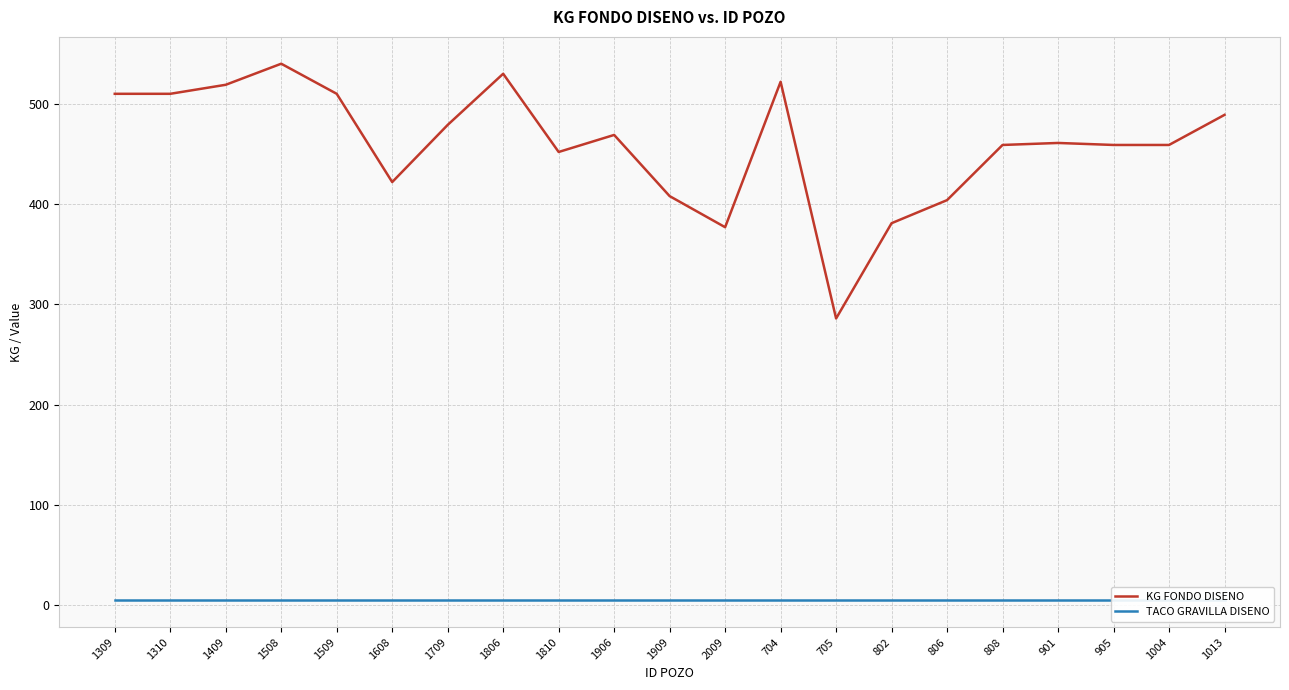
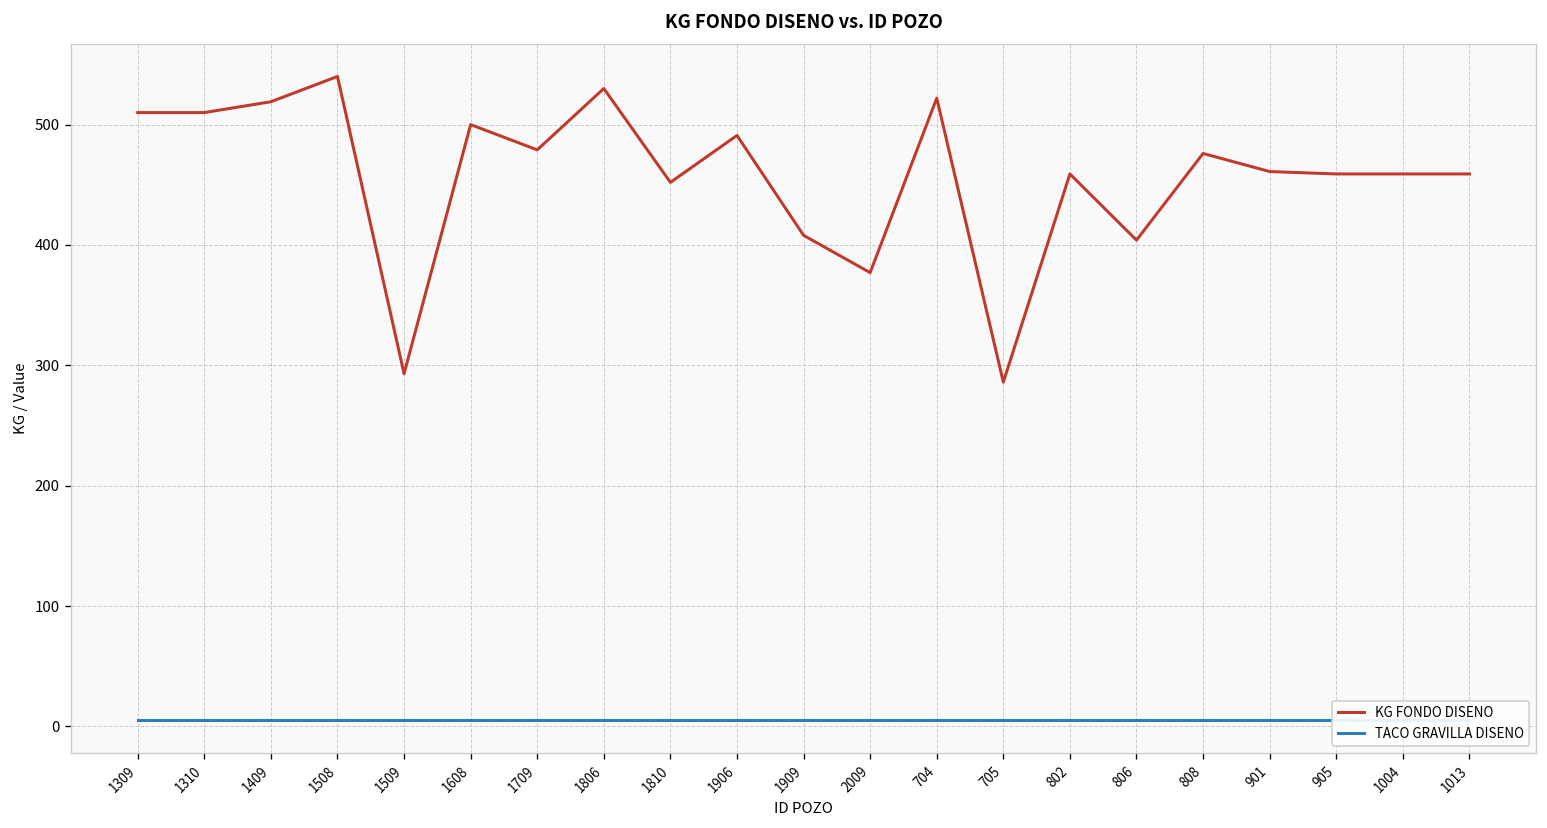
  {
    "KG FONDO DISENO": {
      "1309": 510,
      "1310": 510,
      "1409": 519,
      "1508": 540,
-     "1509": 510,
-     "1608": 422,
+     "1509": 293,
+     "1608": 500,
      "1709": 479,
      "1806": 530,
      "1810": 452,
-     "1906": 469,
+     "1906": 491,
      "1909": 408,
      "2009": 377,
      "704": 522,
      "705": 286,
-     "802": 381,
+     "802": 459,
      "806": 404,
-     "808": 459,
+     "808": 476,
      "901": 461,
      "905": 459,
      "1004": 459,
-     "1013": 489
+     "1013": 459
    },
    "TACO GRAVILLA DISENO": {
      "1309": 5,
      "1310": 5,
      "1409": 5,
      "1508": 5,
      "1509": 5,
      "1608": 5,
      "1709": 5,
      "1806": 5,
      "1810": 5,
      "1906": 5,
      "1909": 5,
      "2009": 5,
      "704": 5,
      "705": 5,
      "802": 5,
      "806": 5,
      "808": 5,
      "901": 5
    }
  }
